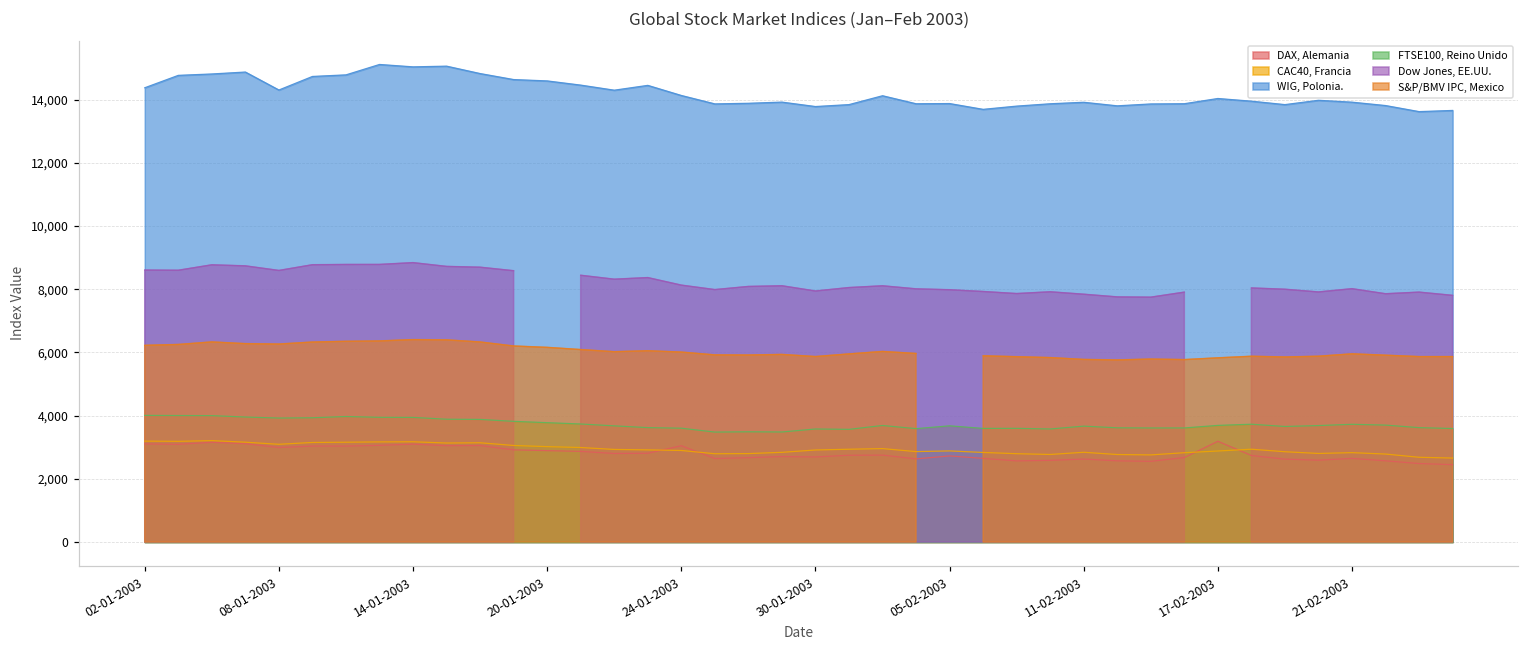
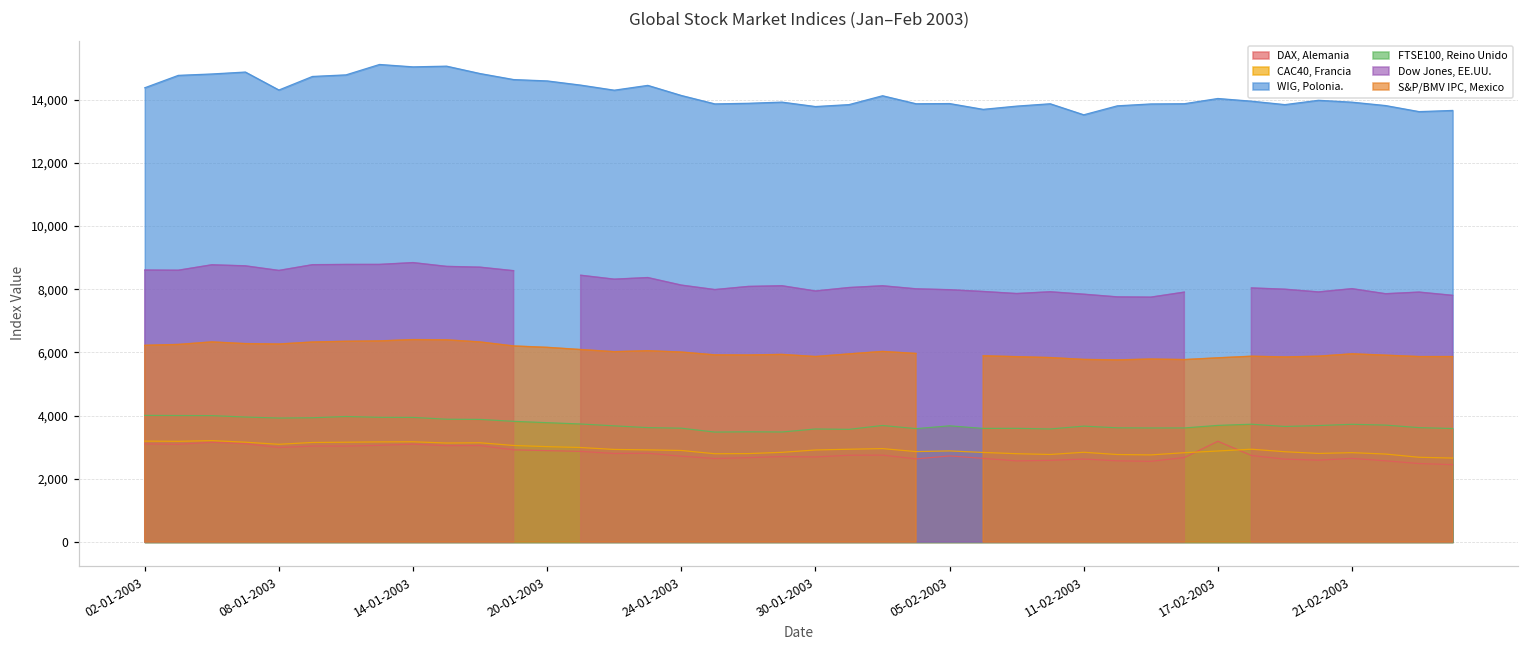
  {
    "DAX, Alemania": {
      "02-01-2003": "3,100",
      "08-01-2003": "3,000",
      "20-01-2003": "2,900",
-     "24-01-2003": "3,000",
+     "24-01-2003": "2,700",
      "30-01-2003": "2,700",
      "05-02-2003": "2,700",
      "11-02-2003": "2,600",
      "17-02-2003": "3,200",
      "21-02-2003": "2,600"
    },
    "WIG, Polonia.": {
      "02-01-2003": "14,400",
      "08-01-2003": "14,300",
      "14-01-2003": "15,000",
      "20-01-2003": "14,600",
      "24-01-2003": "14,100",
      "30-01-2003": "13,800",
      "05-02-2003": "13,900",
-     "11-02-2003": "13,900",
+     "11-02-2003": "13,500",
      "17-02-2003": "14,000",
      "21-02-2003": "13,900"
    },
    "FTSE100, Reino Unido": {
      "02-01-2003": "4,000",
      "08-01-2003": "3,900",
      "14-01-2003": "3,900",
      "20-01-2003": "3,800",
      "24-01-2003": "3,600",
      "30-01-2003": "3,600",
      "05-02-2003": "3,700",
      "11-02-2003": "3,700",
      "17-02-2003": "3,700",
      "21-02-2003": "3,700"
    }
  }
